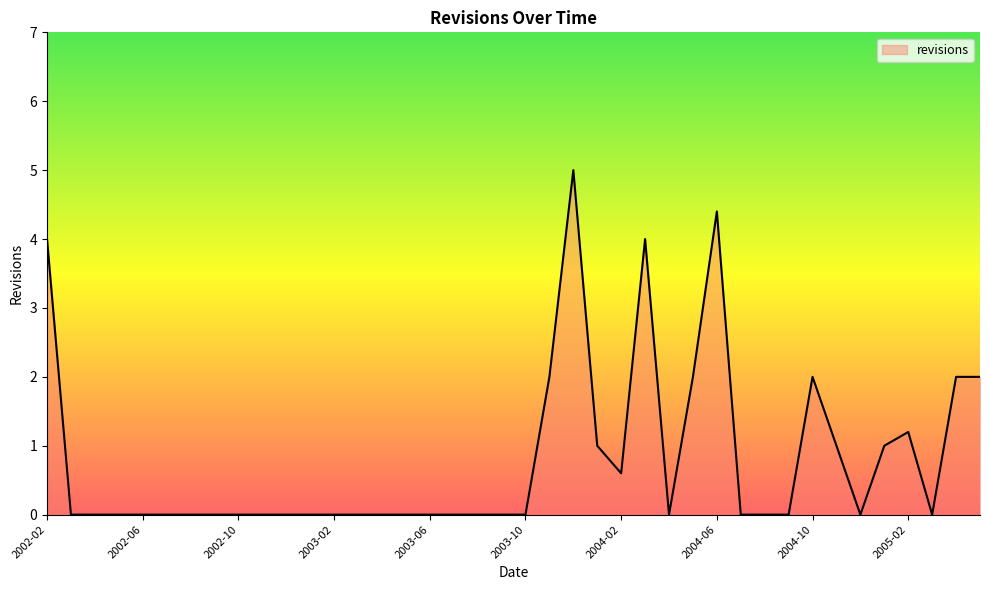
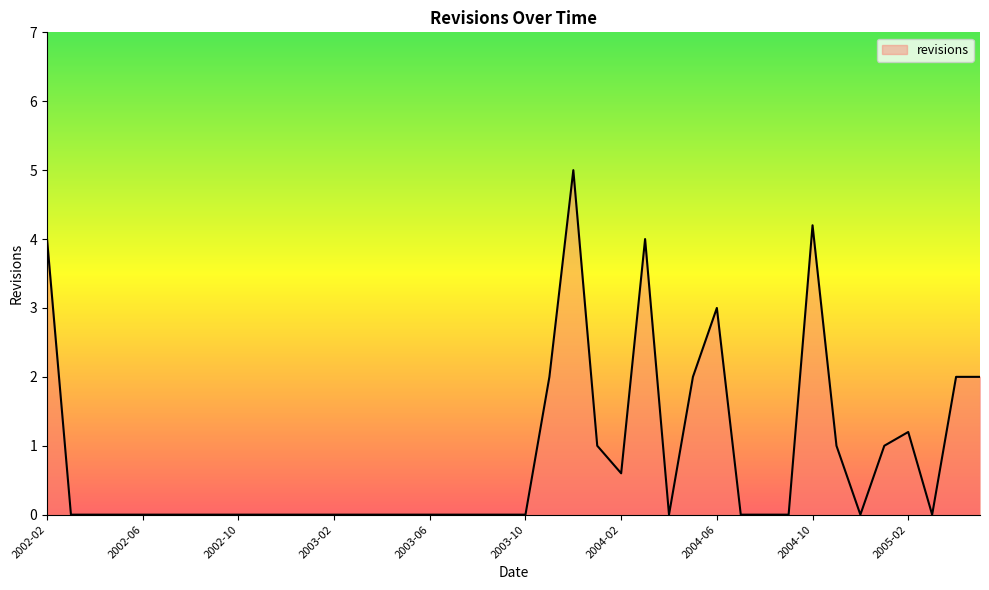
  {
    "2002-02": 4.0,
    "2002-06": 0.0,
    "2002-10": 0.0,
    "2003-02": 0.0,
    "2003-06": 0.0,
    "2003-10": 0.0,
    "2004-02": 0.6,
-   "2004-06": 4.4,
-   "2004-10": 2.0,
+   "2004-06": 3.0,
+   "2004-10": 4.2,
    "2005-02": 1.2
  }
